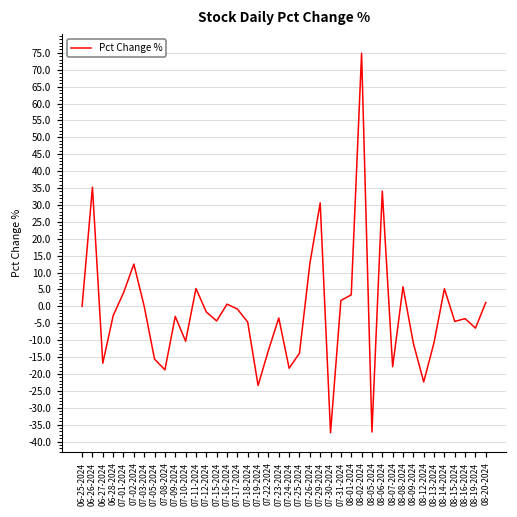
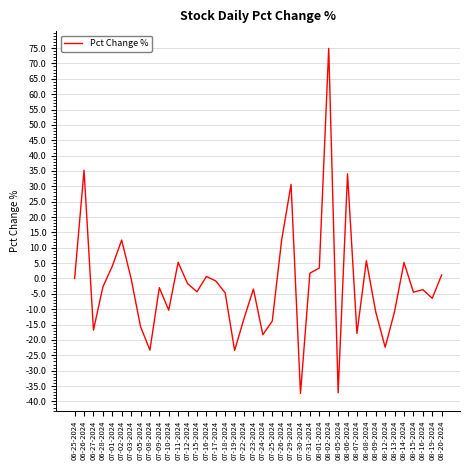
  {
    "06-25-2024": 0,
    "06-26-2024": 35,
    "06-27-2024": -17,
    "06-28-2024": -3,
    "07-01-2024": 4,
    "07-02-2024": 13,
    "07-03-2024": 0,
    "07-05-2024": -16,
-   "07-08-2024": -19,
+   "07-08-2024": -23,
    "07-09-2024": -3,
    "07-10-2024": -10,
    "07-11-2024": 5,
    "07-12-2024": -2,
    "07-15-2024": -4,
    "07-16-2024": 1,
    "07-17-2024": -1,
    "07-18-2024": -5,
    "07-19-2024": -23,
    "07-22-2024": -13,
    "07-23-2024": -3,
    "07-24-2024": -18,
    "07-25-2024": -14,
    "07-26-2024": 13,
    "07-29-2024": 31,
    "07-30-2024": -37,
    "07-31-2024": 2,
    "08-01-2024": 3,
    "08-02-2024": 75,
    "08-05-2024": -37,
    "08-06-2024": 34,
    "08-07-2024": -18,
    "08-08-2024": 6,
    "08-09-2024": -11,
    "08-12-2024": -22,
    "08-13-2024": -11,
    "08-14-2024": 5,
    "08-15-2024": -4,
    "08-16-2024": -4,
    "08-19-2024": -6,
    "08-20-2024": 1
  }
